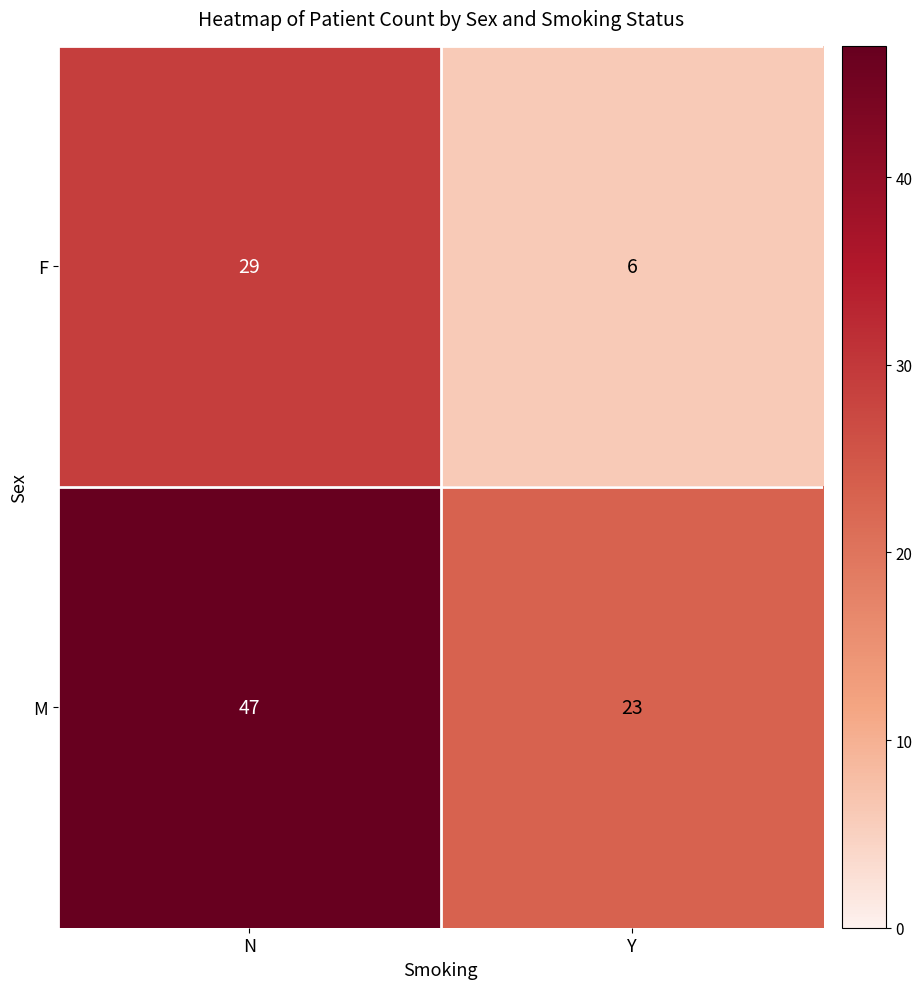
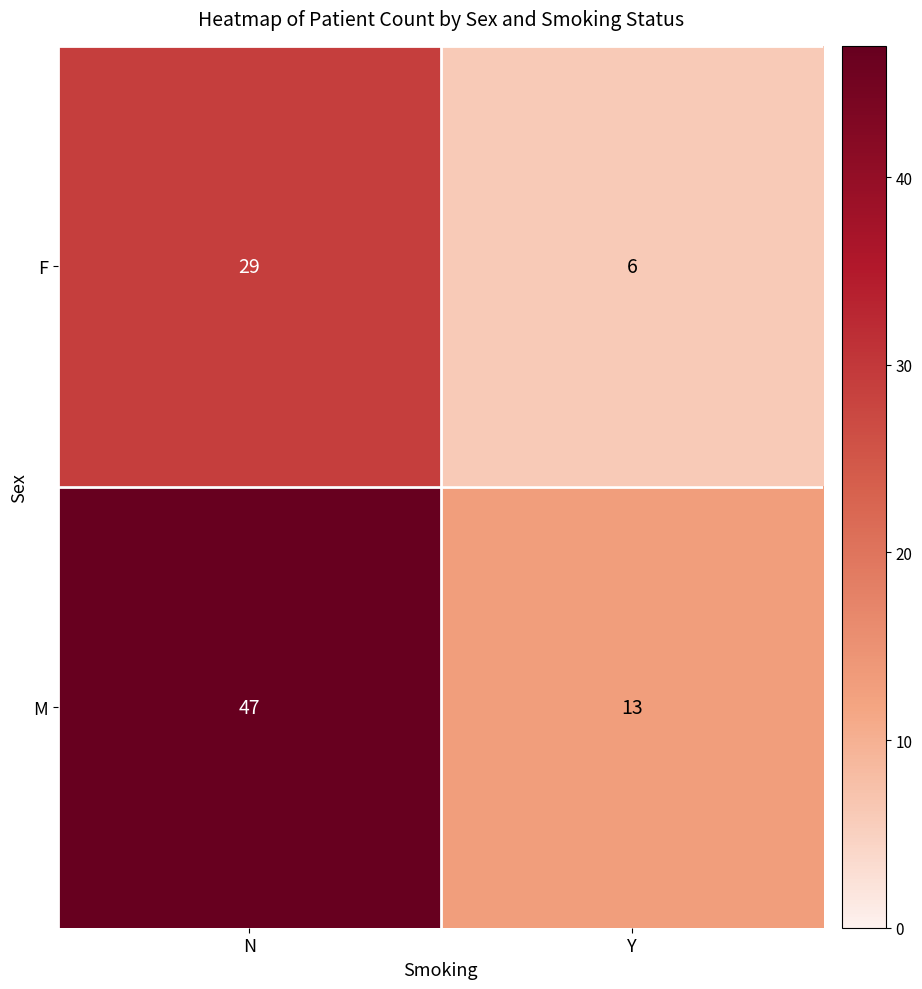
  {
    "F": {
      "N": 29,
      "Y": 6
    },
    "M": {
      "N": 47,
-     "Y": 23
+     "Y": 13
    }
  }
